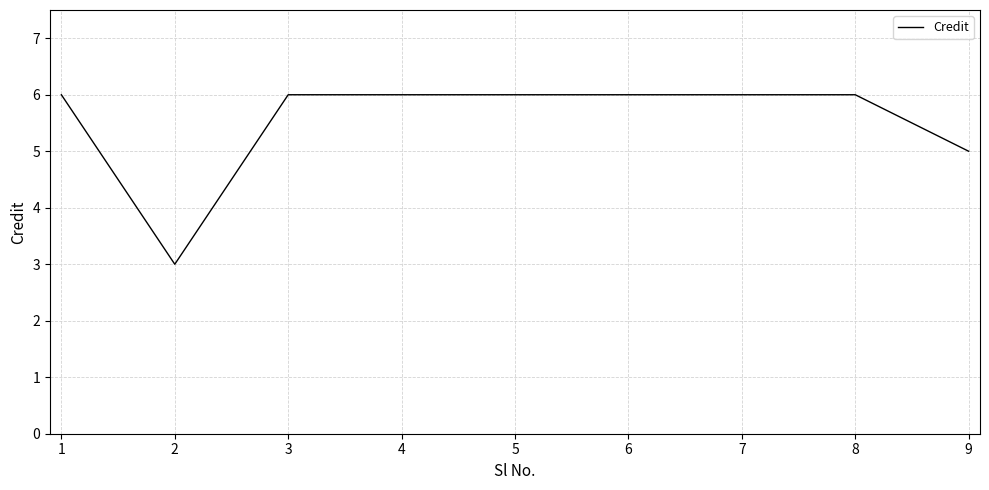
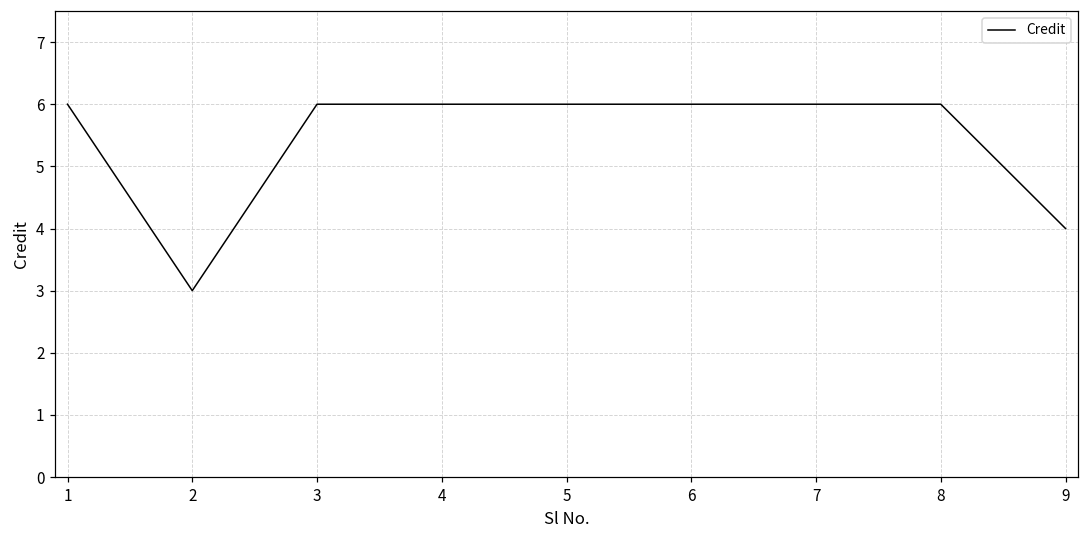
  {
    "1": 6,
    "2": 3,
    "3": 6,
    "4": 6,
    "5": 6,
    "6": 6,
    "7": 6,
    "8": 6,
-   "9": 5
+   "9": 4
  }
